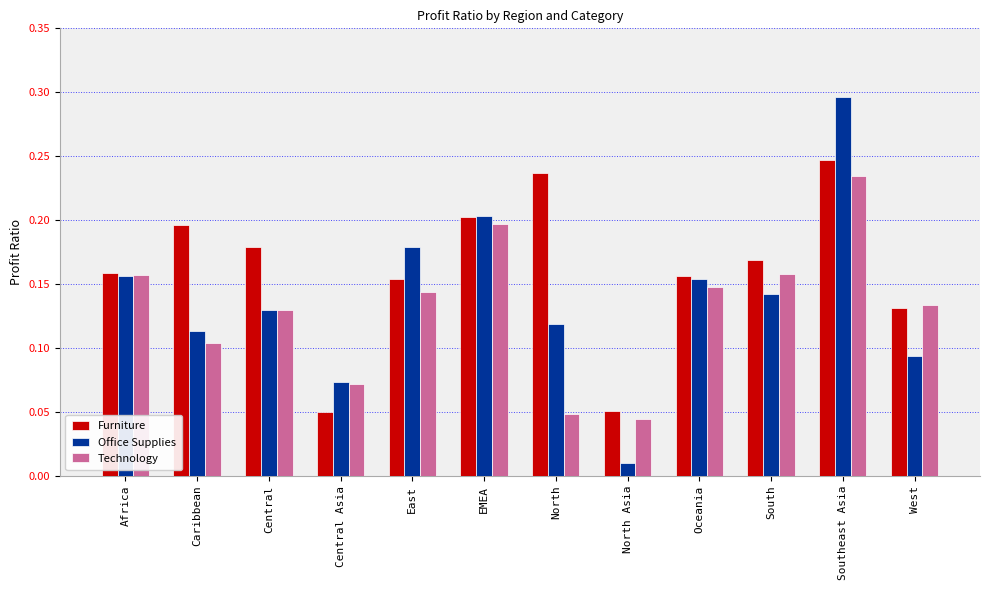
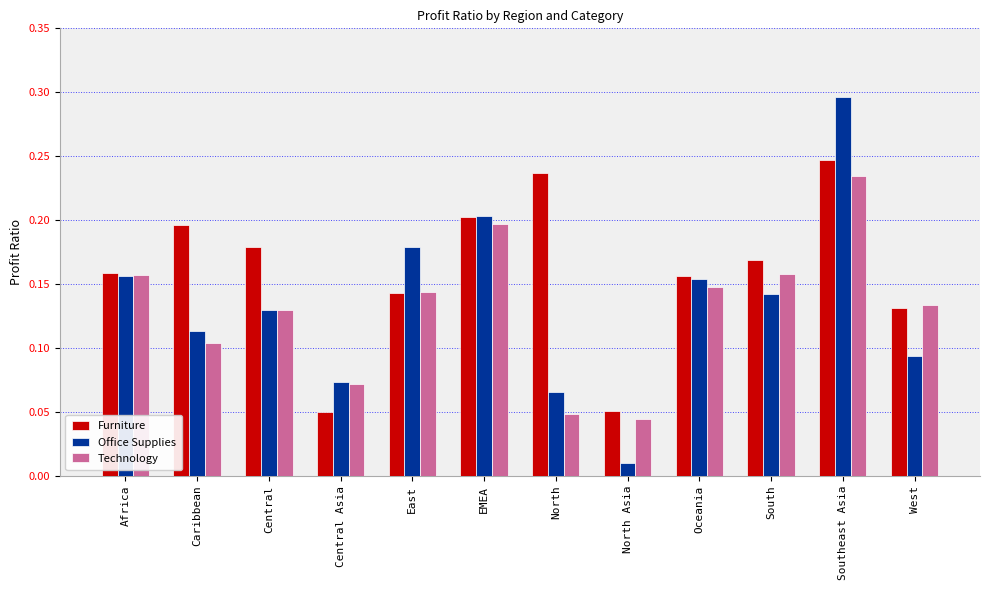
  {
    "Furniture": {
      "Africa": 0.159,
      "Caribbean": 0.196,
      "Central": 0.179,
      "Central Asia": 0.050,
-     "East": 0.154,
+     "East": 0.143,
      "EMEA": 0.202,
      "North": 0.237,
      "North Asia": 0.051,
      "Oceania": 0.156,
      "South": 0.169,
      "Southeast Asia": 0.247,
      "West": 0.131
    },
    "Office Supplies": {
      "Africa": 0.156,
      "Caribbean": 0.113,
      "Central": 0.130,
      "Central Asia": 0.073,
      "East": 0.179,
      "EMEA": 0.203,
-     "North": 0.119,
+     "North": 0.066,
      "North Asia": 0.010,
      "Oceania": 0.154,
      "South": 0.142,
      "Southeast Asia": 0.296,
      "West": 0.093
    },
    "Technology": {
      "Africa": 0.157,
      "Caribbean": 0.104,
      "Central": 0.129,
      "Central Asia": 0.072,
      "East": 0.143,
      "EMEA": 0.197,
      "North": 0.048,
      "North Asia": 0.044,
      "Oceania": 0.148,
      "South": 0.158,
      "Southeast Asia": 0.234,
      "West": 0.134
    }
  }
